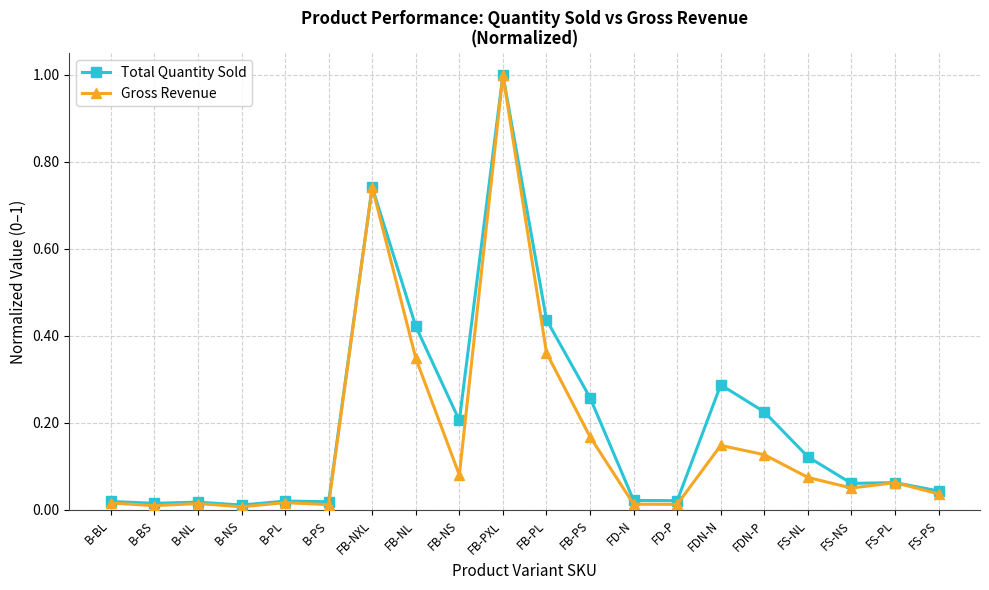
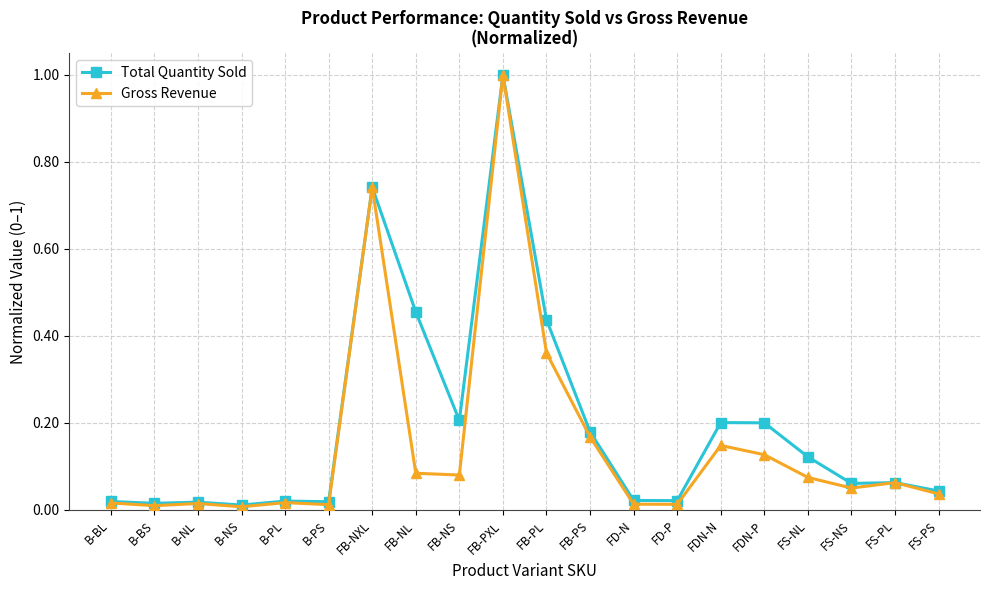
  {
    "Total Quantity Sold": {
      "B-PS": 0.02,
-     "FB-NL": 0.42,
+     "FB-NL": 0.46,
      "FB-NS": 0.21,
      "FB-PL": 0.44,
-     "FB-PS": 0.26,
+     "FB-PS": 0.18,
      "FD-N": 0.02,
      "FD-P": 0.02,
-     "FDN-N": 0.29,
-     "FDN-P": 0.23,
+     "FDN-N": 0.20,
+     "FDN-P": 0.20,
      "FS-NL": 0.12,
      "FS-NS": 0.06,
      "FS-PS": 0.04
    },
    "Gross Revenue": {
      "B-PS": 0.01,
-     "FB-NL": 0.35,
+     "FB-NL": 0.08,
      "FB-NS": 0.08,
      "FB-PL": 0.36,
      "FB-PS": 0.17,
      "FD-N": 0.01,
      "FD-P": 0.01,
      "FDN-N": 0.15,
      "FDN-P": 0.13,
      "FS-NL": 0.07,
      "FS-NS": 0.05,
      "FS-PS": 0.04
    }
  }
